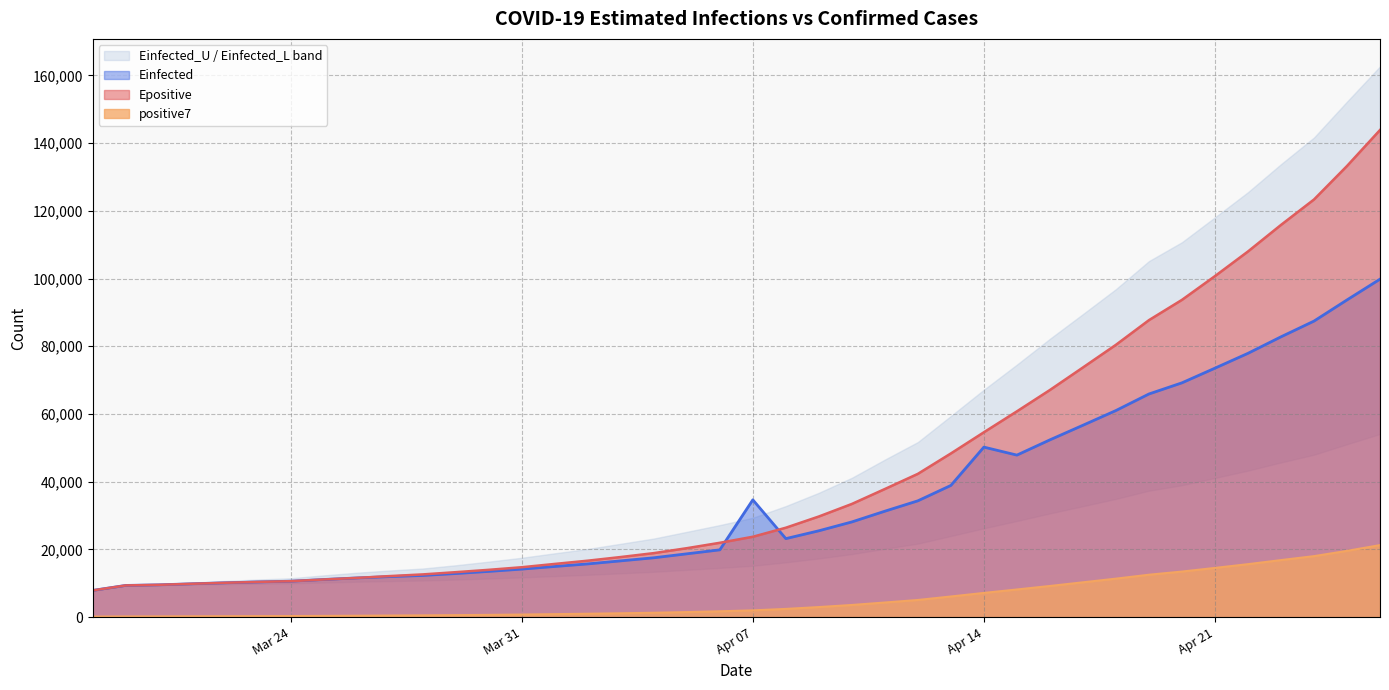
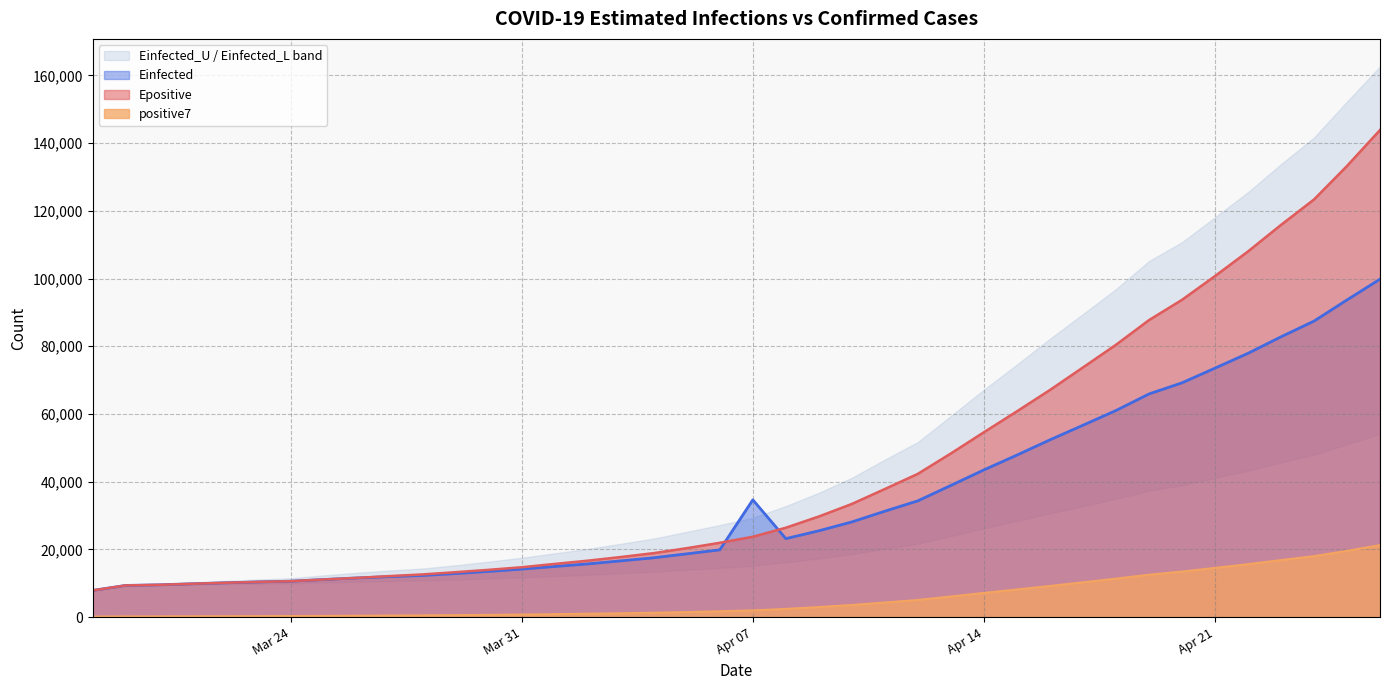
  {
    "Einfected": {
      "Apr 07": "35,000",
-     "Apr 14": "50,000",
+     "Apr 14": "43,000",
      "Apr 21": "74,000"
    }
  }
